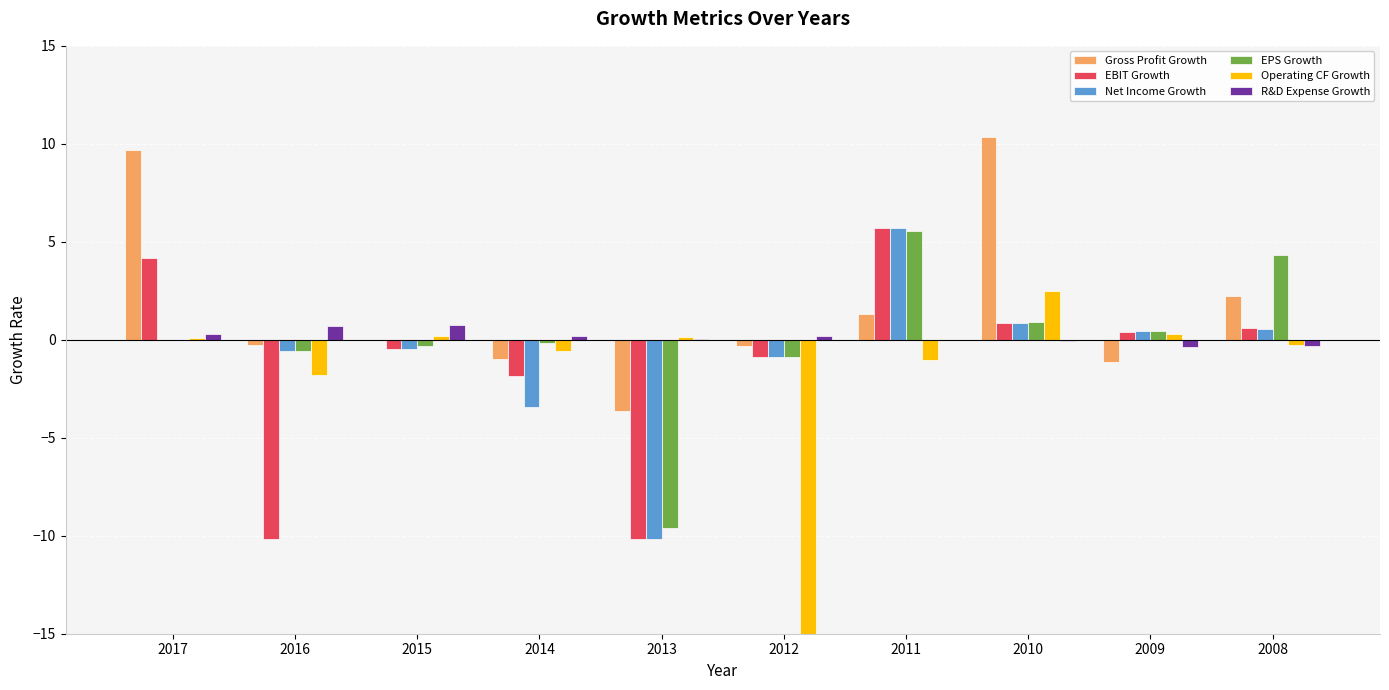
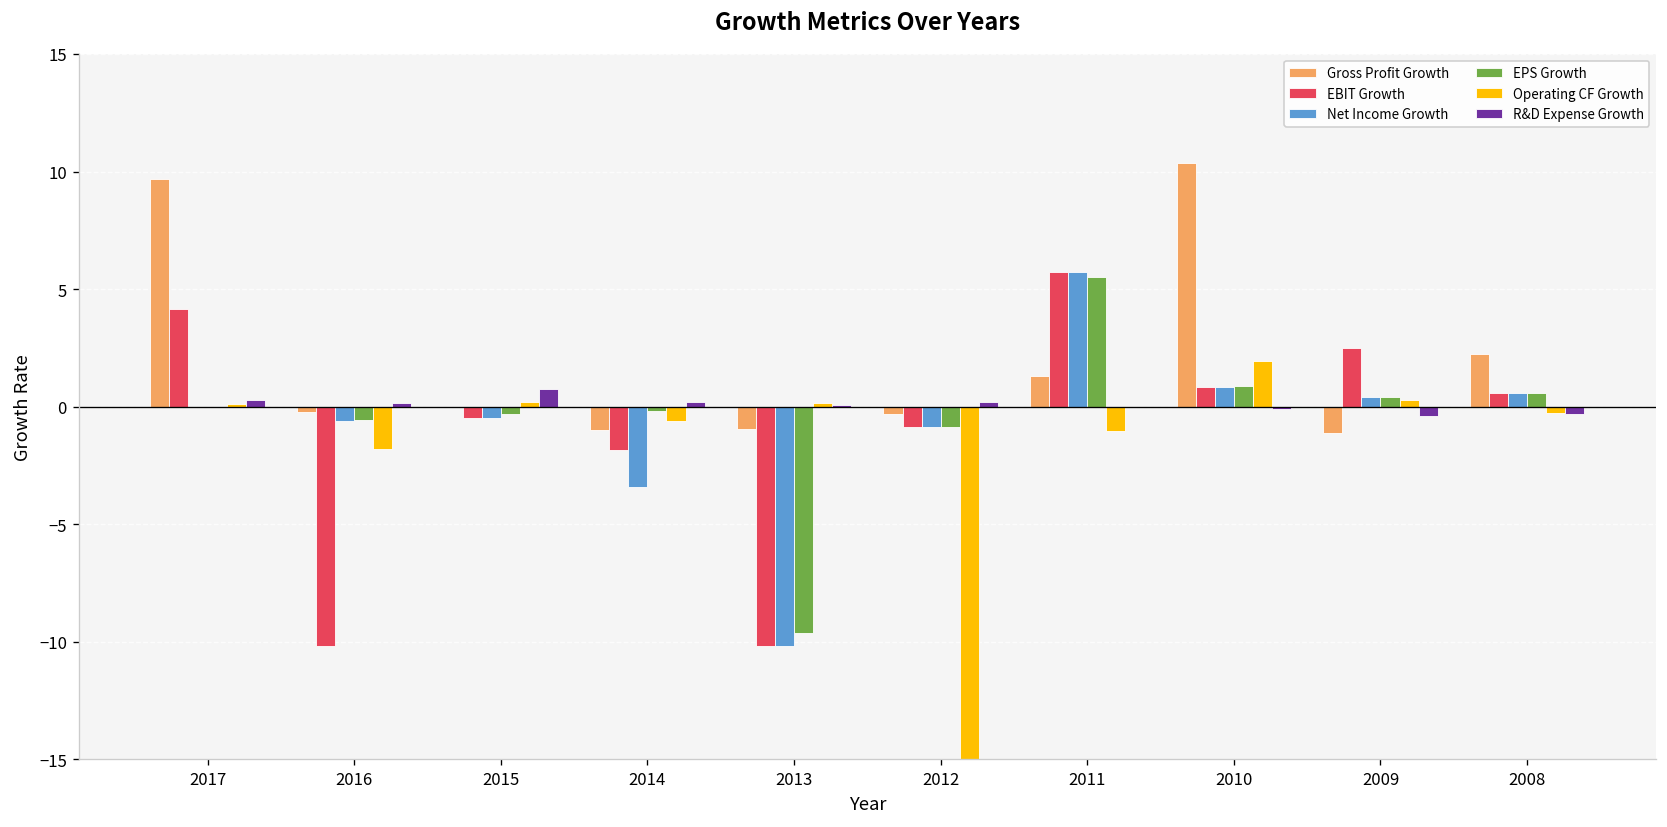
  {
    "Gross Profit Growth": {
      "2017": 9.7,
      "2016": -0.2,
      "2015": 0.0,
      "2014": -1.0,
-     "2013": -3.6,
+     "2013": -0.9,
      "2012": -0.3,
      "2011": 1.3,
      "2010": 10.3,
      "2009": -1.1,
      "2008": 2.2
    },
    "EBIT Growth": {
      "2017": 4.2,
      "2016": -10.2,
      "2015": -0.5,
      "2014": -1.9,
      "2013": -10.2,
      "2012": -0.9,
      "2011": 5.7,
      "2010": 0.8,
-     "2009": 0.4,
+     "2009": 2.5,
      "2008": 0.6
    },
    "Net Income Growth": {
      "2016": -0.6,
      "2015": -0.5,
      "2014": -3.4,
      "2013": -10.2,
      "2012": -0.9,
      "2011": 5.7,
      "2010": 0.8,
      "2009": 0.4,
      "2008": 0.6
    },
    "EPS Growth": {
      "2016": -0.6,
      "2015": -0.3,
      "2014": -0.2,
      "2013": -9.6,
      "2012": -0.9,
      "2011": 5.5,
      "2010": 0.9,
      "2009": 0.4,
-     "2008": 4.3
+     "2008": 0.6
    },
    "Operating CF Growth": {
      "2016": -1.8,
      "2015": 0.2,
      "2014": -0.6,
      "2013": 0.2,
      "2011": -1.0,
-     "2010": 2.5,
+     "2010": 1.9,
      "2009": 0.3,
      "2008": -0.3
    },
    "R&D Expense Growth": {
      "2017": 0.3,
-     "2016": 0.7,
+     "2016": 0.2,
      "2015": 0.8,
      "2014": 0.2,
      "2012": 0.2,
      "2009": -0.4,
      "2008": -0.3
    }
  }
